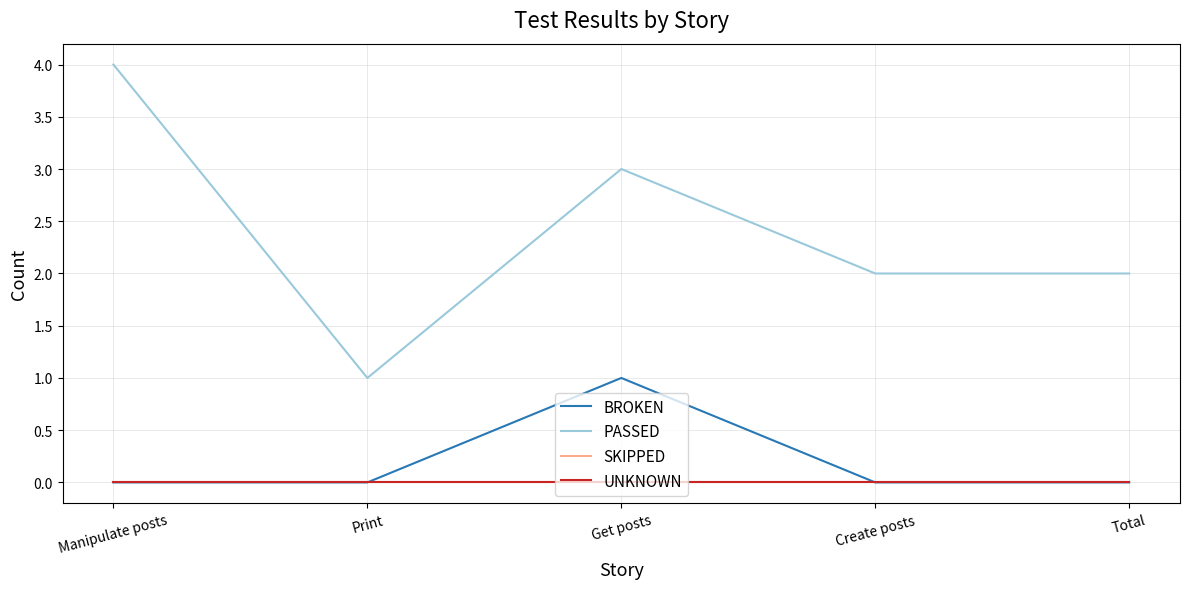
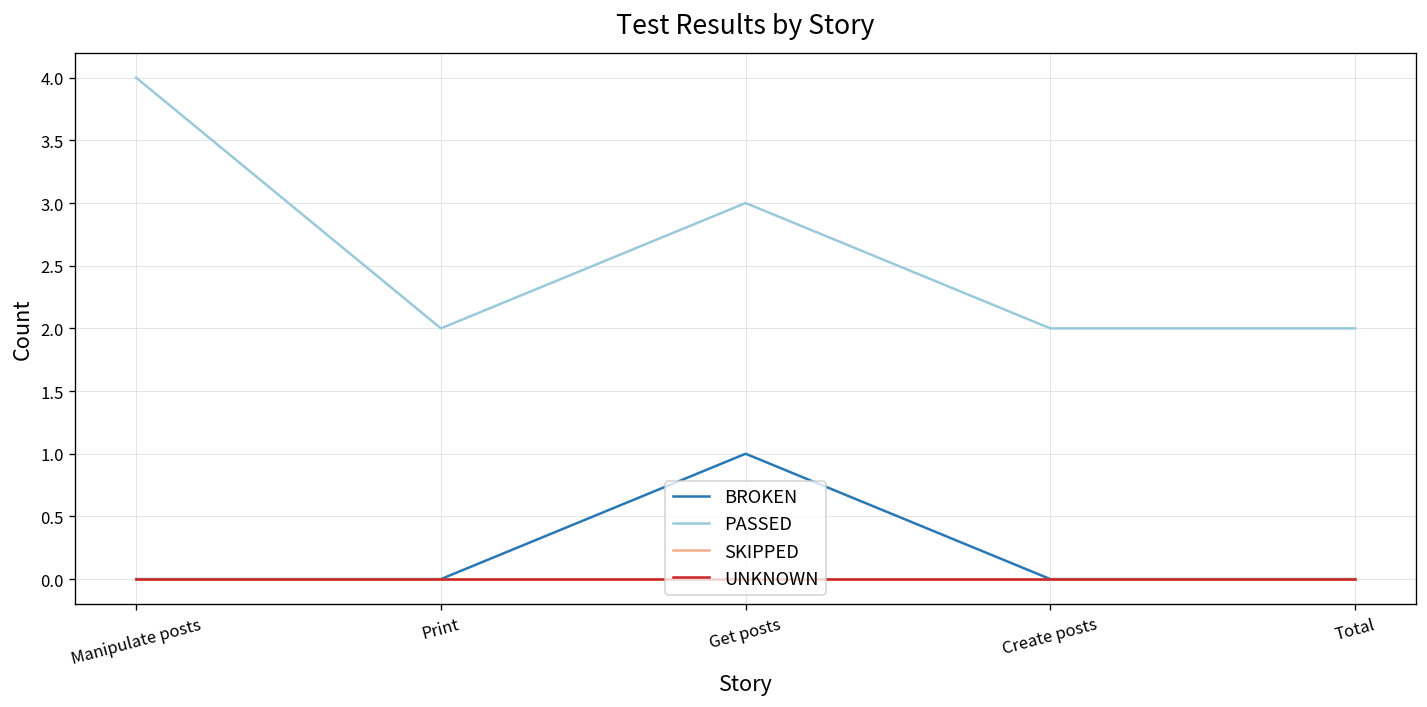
  {
    "BROKEN": {
      "Get posts": 1
    },
    "PASSED": {
      "Manipulate posts": 4,
-     "Print": 1,
+     "Print": 2,
      "Get posts": 3,
      "Create posts": 2,
      "Total": 2
    }
  }
